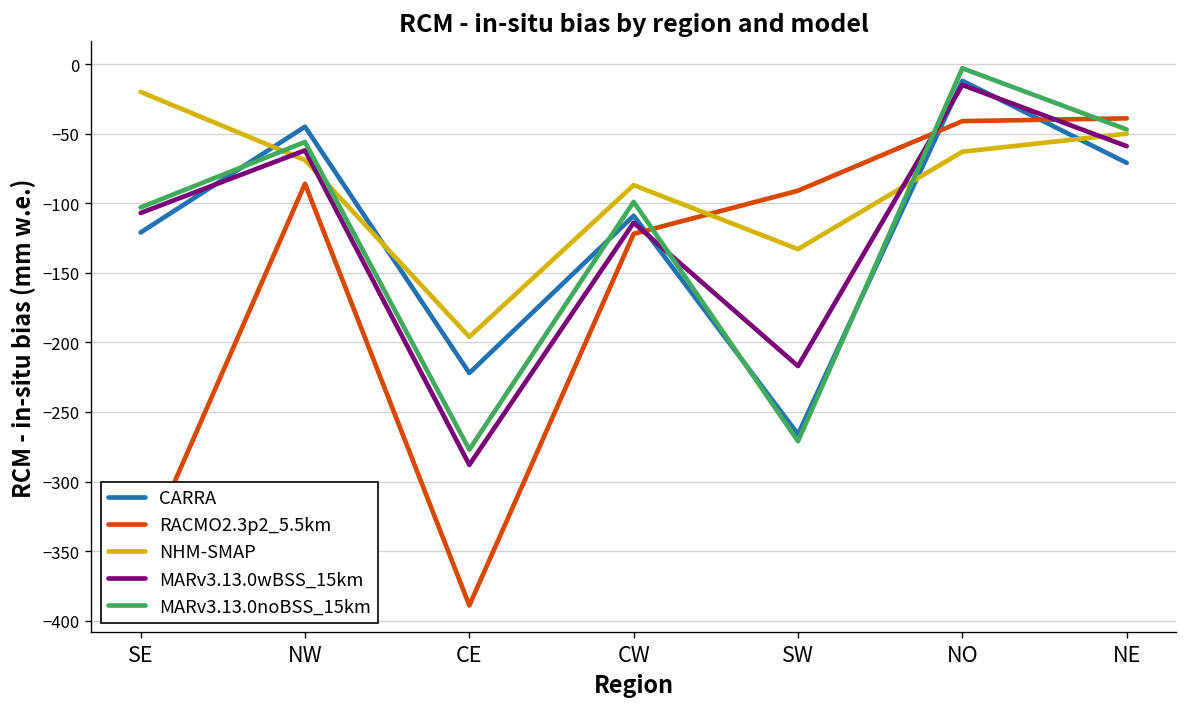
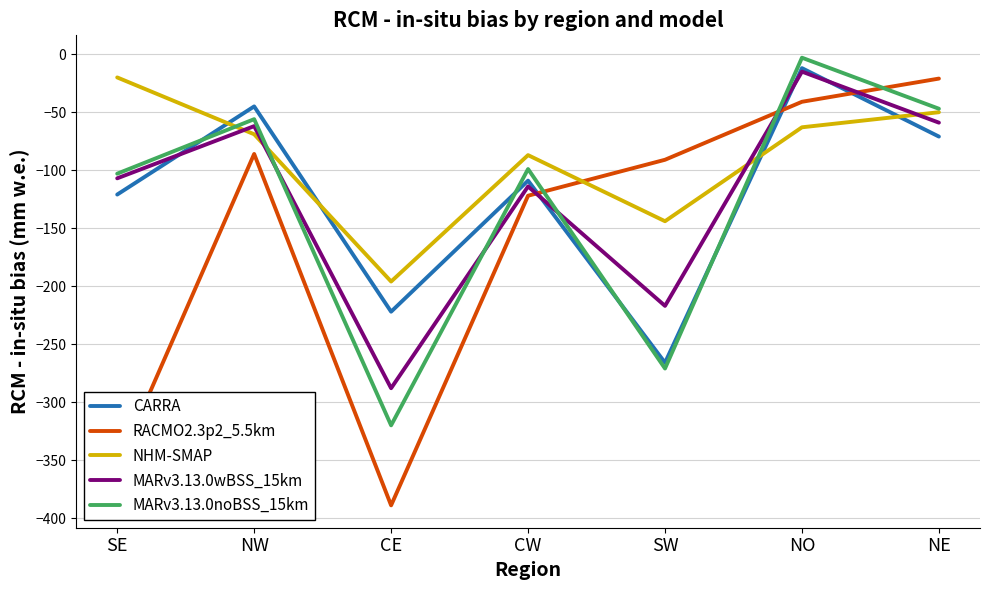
  {
    "CARRA": {
      "SE": -121,
      "NW": -45,
      "CE": -222,
      "CW": -109,
      "SW": -266,
      "NO": -12,
      "NE": -71
    },
    "RACMO2.3p2_5.5km": {
      "NW": -86,
      "CE": -389,
      "CW": -122,
      "SW": -91,
      "NO": -41,
-     "NE": -39
+     "NE": -21
    },
    "NHM-SMAP": {
      "SE": -20,
      "NW": -69,
      "CE": -196,
      "CW": -87,
-     "SW": -133,
+     "SW": -144,
      "NO": -63,
      "NE": -50
    },
    "MARv3.13.0wBSS_15km": {
      "SE": -107,
      "NW": -62,
      "CE": -288,
      "CW": -114,
      "SW": -217,
      "NO": -15,
      "NE": -59
    },
    "MARv3.13.0noBSS_15km": {
      "SE": -103,
      "NW": -56,
-     "CE": -277,
+     "CE": -320,
      "CW": -99,
      "SW": -271,
      "NO": -3,
      "NE": -47
    }
  }
